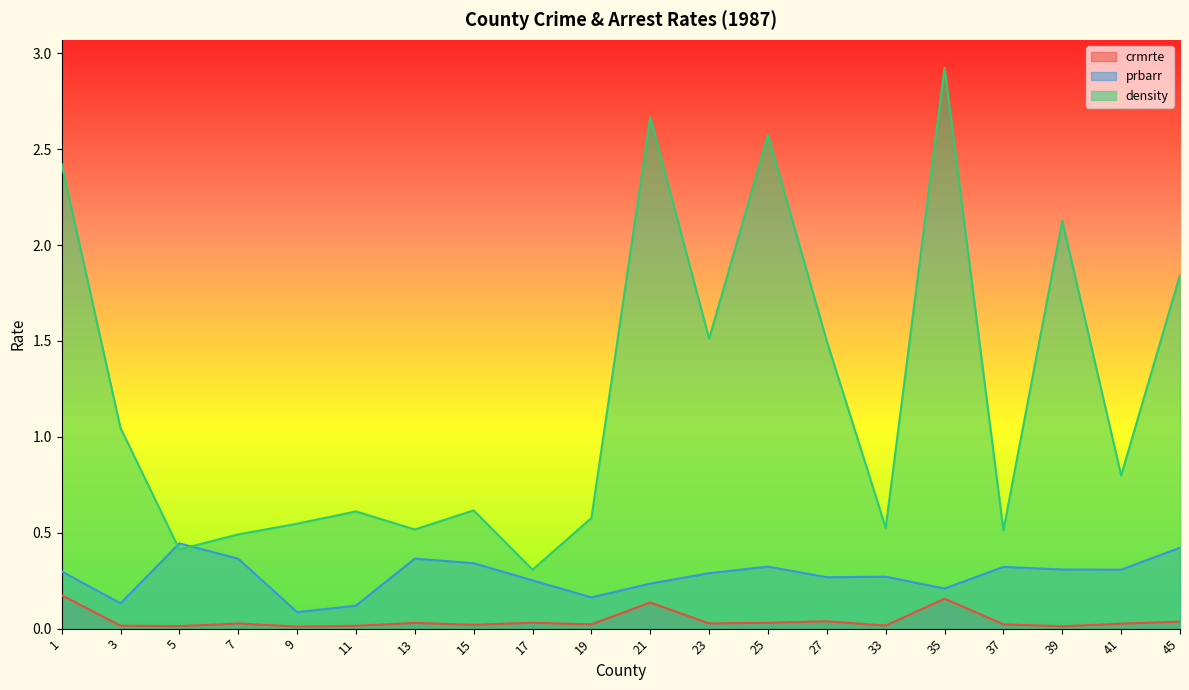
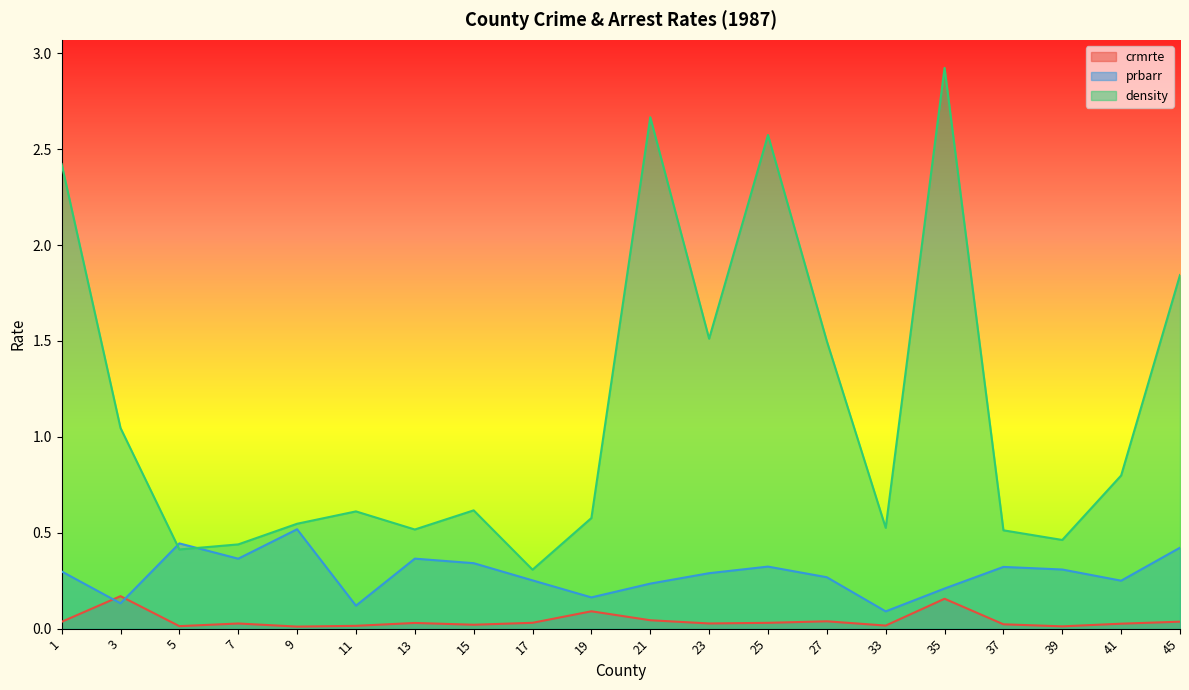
  {
    "crmrte": {
-     "1": 0.17,
-     "3": 0.02,
+     "1": 0.04,
+     "3": 0.17,
      "5": 0.01,
      "7": 0.03,
      "9": 0.01,
      "11": 0.01,
      "13": 0.03,
      "15": 0.02,
      "17": 0.03,
-     "19": 0.02,
-     "21": 0.14,
+     "19": 0.09,
+     "21": 0.04,
      "23": 0.03,
      "25": 0.03,
      "27": 0.04,
      "33": 0.02,
      "35": 0.16,
      "37": 0.02,
      "39": 0.01,
      "41": 0.03,
      "45": 0.04
    },
    "prbarr": {
      "1": 0.30,
      "3": 0.13,
      "5": 0.44,
      "7": 0.36,
-     "9": 0.09,
+     "9": 0.52,
      "11": 0.12,
      "13": 0.37,
      "15": 0.34,
      "17": 0.25,
      "19": 0.16,
      "21": 0.23,
      "23": 0.29,
      "25": 0.32,
      "27": 0.27,
-     "33": 0.27,
+     "33": 0.09,
      "35": 0.21,
      "37": 0.32,
      "39": 0.31,
-     "41": 0.31,
+     "41": 0.25,
      "45": 0.42
    },
    "density": {
      "1": 2.42,
      "3": 1.05,
      "5": 0.41,
-     "7": 0.49,
+     "7": 0.44,
      "9": 0.55,
      "11": 0.61,
      "13": 0.52,
      "15": 0.62,
      "17": 0.31,
      "19": 0.58,
      "21": 2.67,
      "23": 1.51,
      "25": 2.57,
      "27": 1.50,
      "33": 0.53,
      "35": 2.92,
      "37": 0.51,
-     "39": 2.13,
+     "39": 0.46,
      "41": 0.80,
      "45": 1.84
    }
  }
